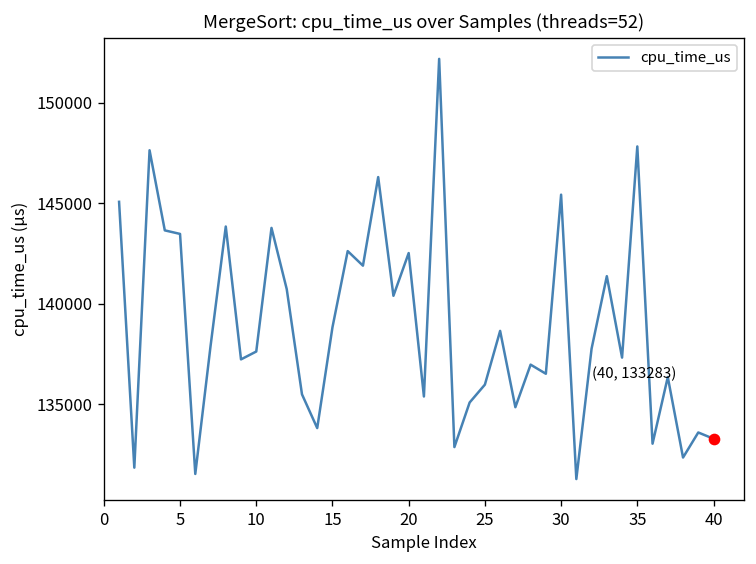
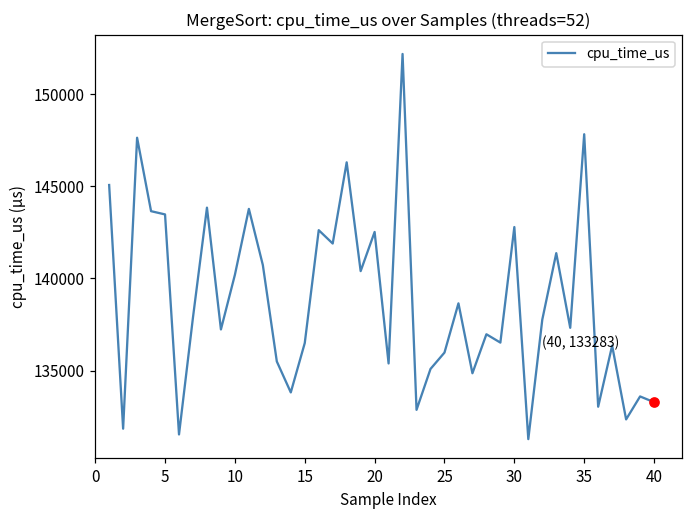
  {
    "cpu_time_us": {
      "5": 143500,
-     "10": 137600,
-     "15": 138800,
+     "10": 140200,
+     "15": 136500,
      "20": 142500,
      "25": 136000,
-     "30": 145400,
+     "30": 142800,
      "35": 147800
    }
  }
